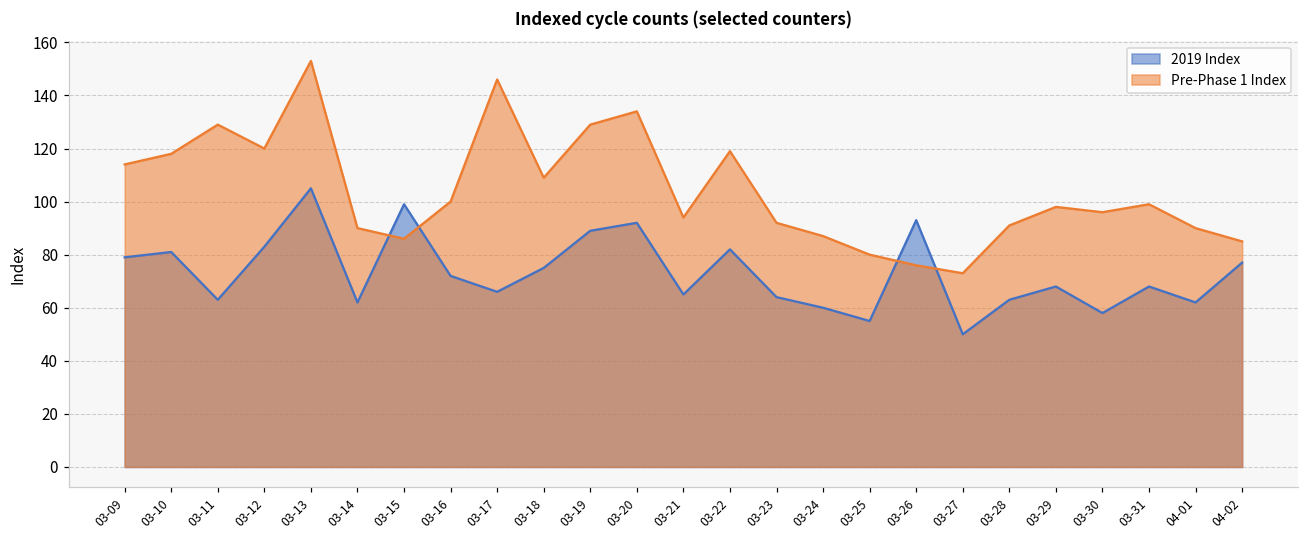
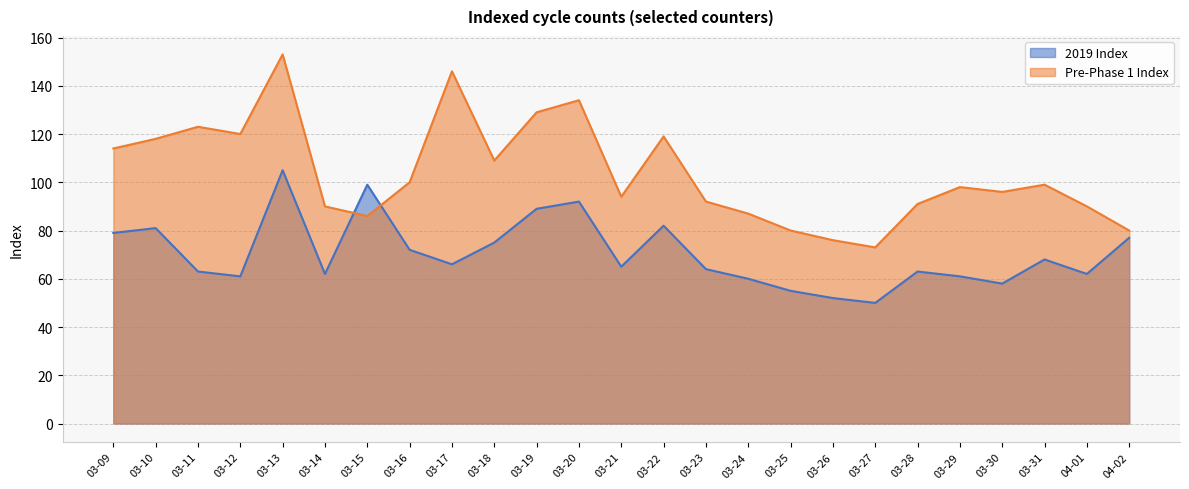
  {
    "2019 Index": {
      "03-09": 79,
      "03-10": 81,
      "03-11": 63,
-     "03-12": 83,
+     "03-12": 61,
      "03-13": 105,
      "03-14": 62,
      "03-15": 99,
      "03-16": 72,
      "03-17": 66,
      "03-18": 75,
      "03-19": 89,
      "03-20": 92,
      "03-21": 65,
      "03-22": 82,
      "03-23": 64,
      "03-24": 60,
      "03-25": 55,
-     "03-26": 93,
+     "03-26": 52,
      "03-27": 50,
      "03-28": 63,
-     "03-29": 68,
+     "03-29": 61,
      "03-30": 58,
      "03-31": 68,
      "04-01": 62,
      "04-02": 77
    },
    "Pre-Phase 1 Index": {
      "03-09": 114,
      "03-10": 118,
-     "03-11": 129,
+     "03-11": 123,
      "03-12": 120,
      "03-13": 153,
      "03-14": 90,
      "03-15": 86,
      "03-16": 100,
      "03-17": 146,
      "03-18": 109,
      "03-19": 129,
      "03-20": 134,
      "03-21": 94,
      "03-22": 119,
      "03-23": 92,
      "03-24": 87,
      "03-25": 80,
      "03-26": 76,
      "03-27": 73,
      "03-28": 91,
      "03-29": 98,
      "03-30": 96,
      "03-31": 99,
      "04-01": 90,
-     "04-02": 85
+     "04-02": 80
    }
  }
